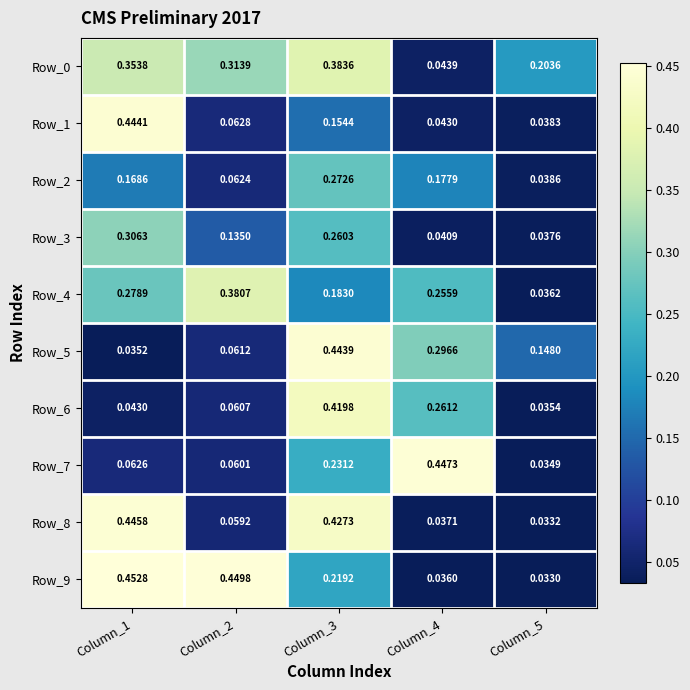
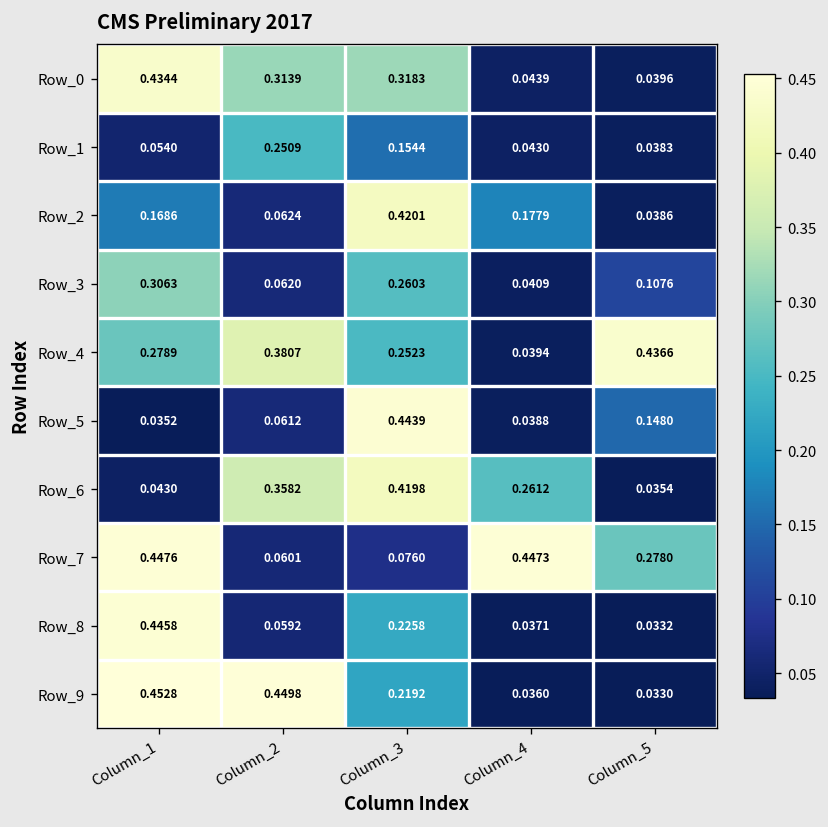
  {
    "Row_0": {
-     "Column_1": 0.3538,
+     "Column_1": 0.4344,
      "Column_2": 0.3139,
-     "Column_3": 0.3836,
+     "Column_3": 0.3183,
      "Column_4": 0.0439,
-     "Column_5": 0.2036
+     "Column_5": 0.0396
    },
    "Row_1": {
-     "Column_1": 0.4441,
-     "Column_2": 0.0628,
+     "Column_1": 0.0540,
+     "Column_2": 0.2509,
      "Column_3": 0.1544,
      "Column_4": 0.0430,
      "Column_5": 0.0383
    },
    "Row_2": {
      "Column_1": 0.1686,
      "Column_2": 0.0624,
-     "Column_3": 0.2726,
+     "Column_3": 0.4201,
      "Column_4": 0.1779,
      "Column_5": 0.0386
    },
    "Row_3": {
      "Column_1": 0.3063,
-     "Column_2": 0.1350,
+     "Column_2": 0.0620,
      "Column_3": 0.2603,
      "Column_4": 0.0409,
-     "Column_5": 0.0376
+     "Column_5": 0.1076
    },
    "Row_4": {
      "Column_1": 0.2789,
      "Column_2": 0.3807,
-     "Column_3": 0.1830,
-     "Column_4": 0.2559,
-     "Column_5": 0.0362
+     "Column_3": 0.2523,
+     "Column_4": 0.0394,
+     "Column_5": 0.4366
    },
    "Row_5": {
      "Column_1": 0.0352,
      "Column_2": 0.0612,
      "Column_3": 0.4439,
-     "Column_4": 0.2966,
+     "Column_4": 0.0388,
      "Column_5": 0.1480
    },
    "Row_6": {
      "Column_1": 0.0430,
-     "Column_2": 0.0607,
+     "Column_2": 0.3582,
      "Column_3": 0.4198,
      "Column_4": 0.2612,
      "Column_5": 0.0354
    },
    "Row_7": {
-     "Column_1": 0.0626,
+     "Column_1": 0.4476,
      "Column_2": 0.0601,
-     "Column_3": 0.2312,
+     "Column_3": 0.0760,
      "Column_4": 0.4473,
-     "Column_5": 0.0349
+     "Column_5": 0.2780
    },
    "Row_8": {
      "Column_1": 0.4458,
      "Column_2": 0.0592,
-     "Column_3": 0.4273,
+     "Column_3": 0.2258,
      "Column_4": 0.0371,
      "Column_5": 0.0332
    },
    "Row_9": {
      "Column_1": 0.4528,
      "Column_2": 0.4498,
      "Column_3": 0.2192,
      "Column_4": 0.0360,
      "Column_5": 0.0330
    }
  }
